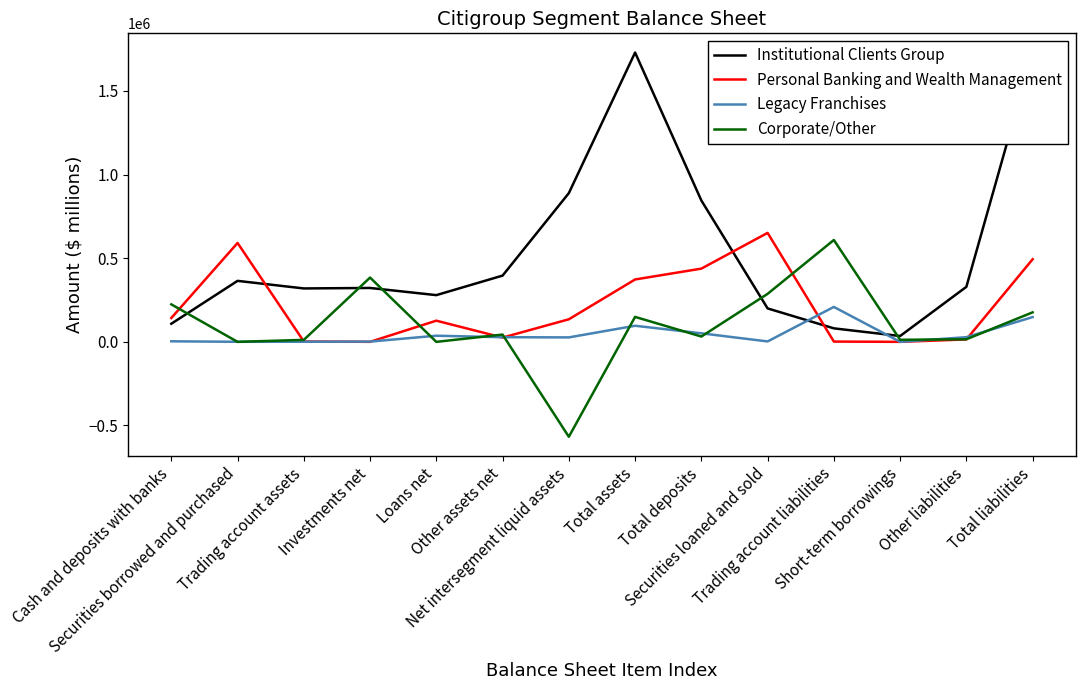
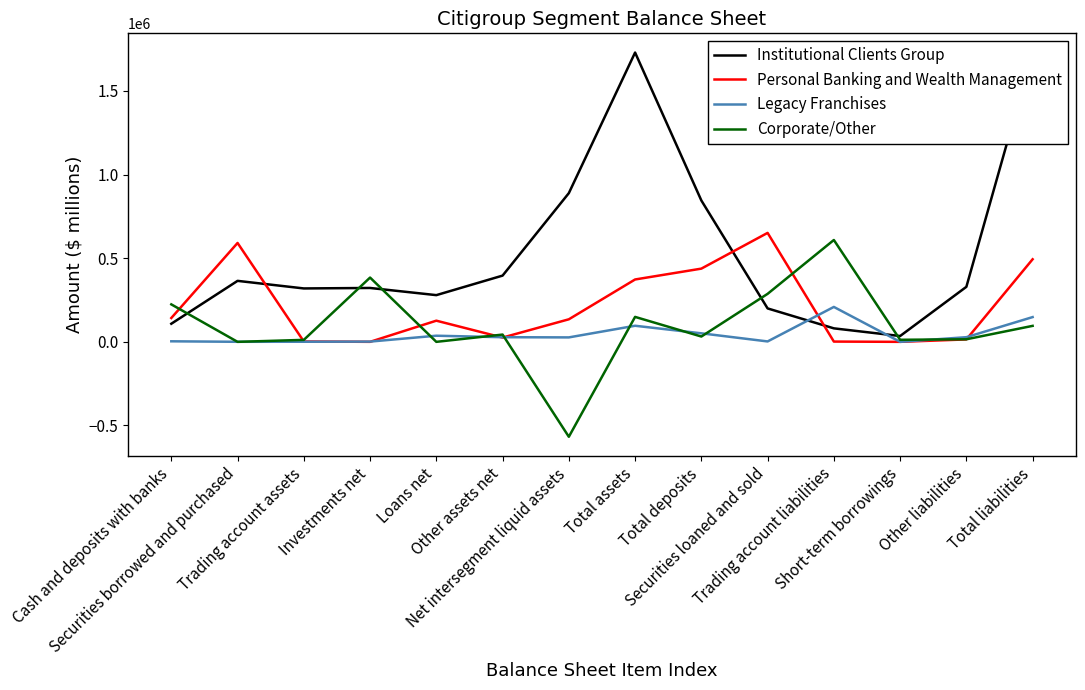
  {
    "Institutional Clients Group": {
      "Cash and deposits with banks": 110000,
      "Securities borrowed and purchased": 360000,
      "Trading account assets": 320000,
      "Investments net": 320000,
      "Loans net": 280000,
      "Other assets net": 400000,
      "Net intersegment liquid assets": 890000,
      "Total assets": 1730000,
      "Total deposits": 850000,
      "Securities loaned and sold": 200000,
      "Trading account liabilities": 80000,
      "Short-term borrowings": 30000,
      "Other liabilities": 330000
    },
    "Personal Banking and Wealth Management": {
      "Cash and deposits with banks": 140000,
      "Securities borrowed and purchased": 590000,
      "Loans net": 130000,
      "Net intersegment liquid assets": 130000,
      "Total assets": 370000,
      "Total deposits": 440000,
      "Securities loaned and sold": 650000,
      "Trading account liabilities": 0,
      "Total liabilities": 490000
    },
    "Legacy Franchises": {
      "Cash and deposits with banks": 0,
      "Loans net": 40000,
      "Net intersegment liquid assets": 30000,
      "Total assets": 100000,
      "Total deposits": 50000,
      "Securities loaned and sold": 0,
      "Trading account liabilities": 210000,
      "Total liabilities": 150000
    },
    "Corporate/Other": {
      "Cash and deposits with banks": 220000,
      "Investments net": 380000,
      "Loans net": 0,
      "Other assets net": 40000,
      "Net intersegment liquid assets": -570000,
      "Total assets": 150000,
      "Total deposits": 30000,
      "Securities loaned and sold": 290000,
      "Trading account liabilities": 610000,
-     "Total liabilities": 180000
+     "Total liabilities": 100000
    }
  }
